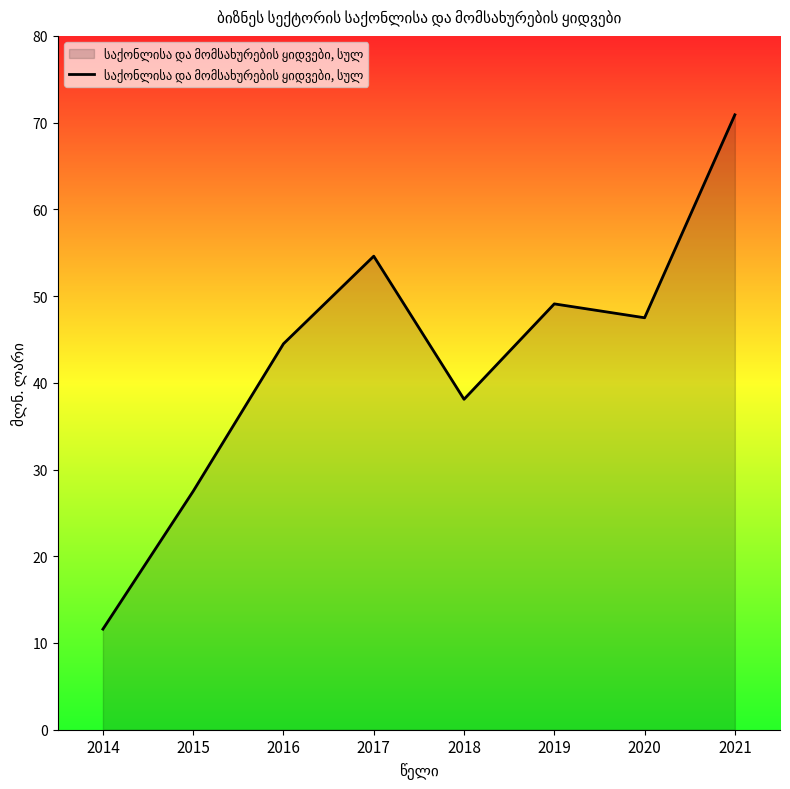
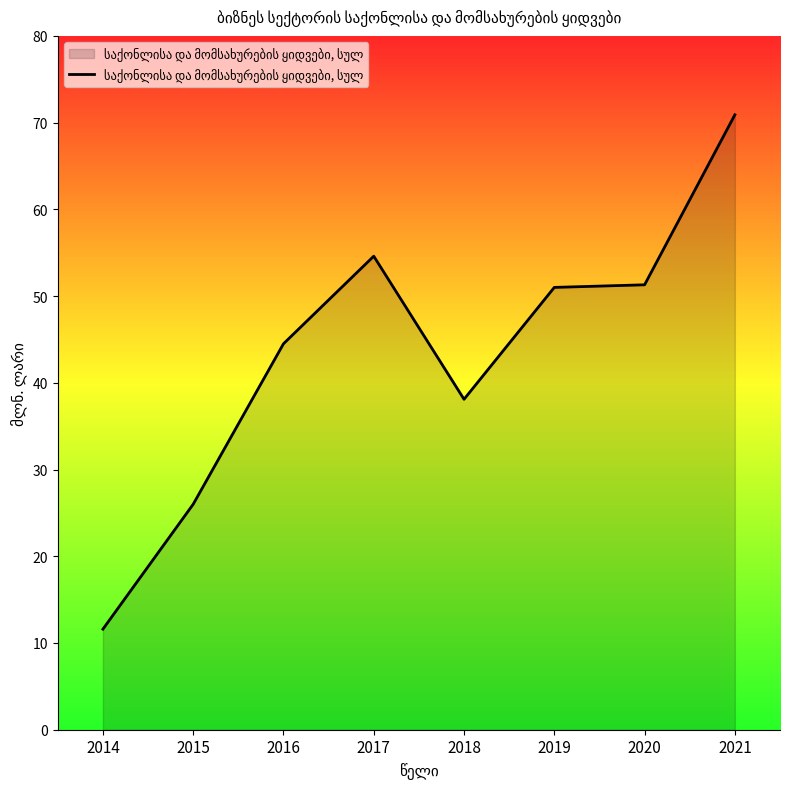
  {
    "2014": 12,
-   "2015": 28,
+   "2015": 26,
    "2016": 45,
    "2017": 55,
    "2018": 38,
-   "2019": 49,
-   "2020": 48,
+   "2019": 51,
+   "2020": 51,
    "2021": 71
  }
